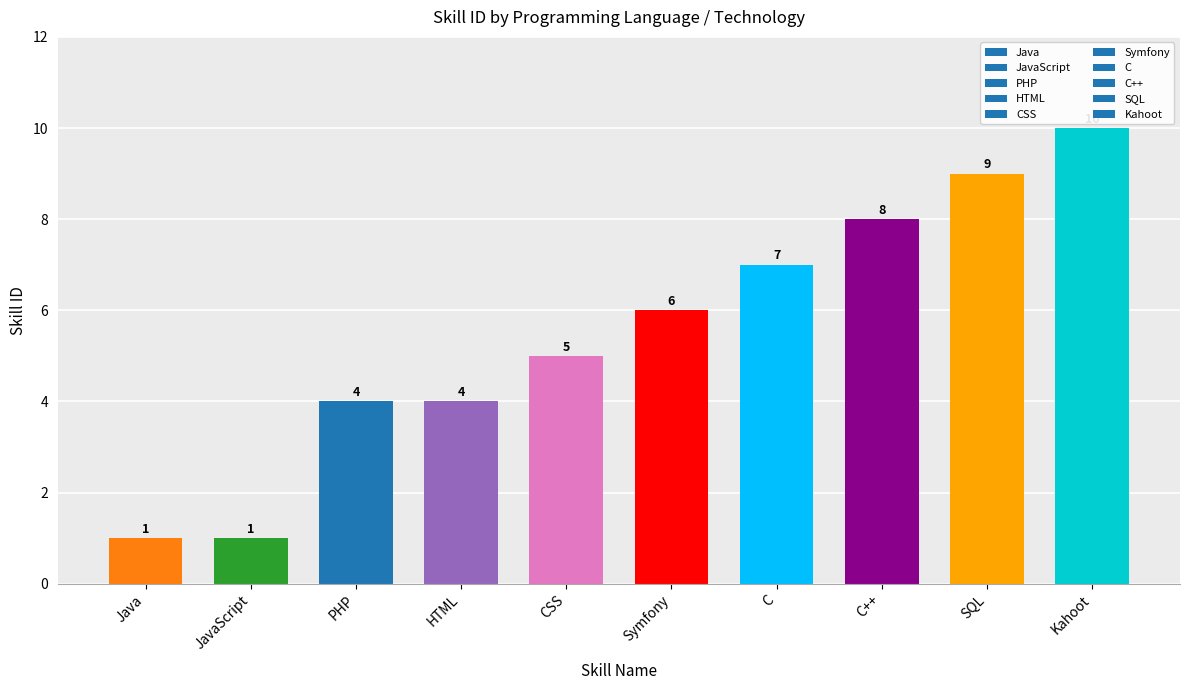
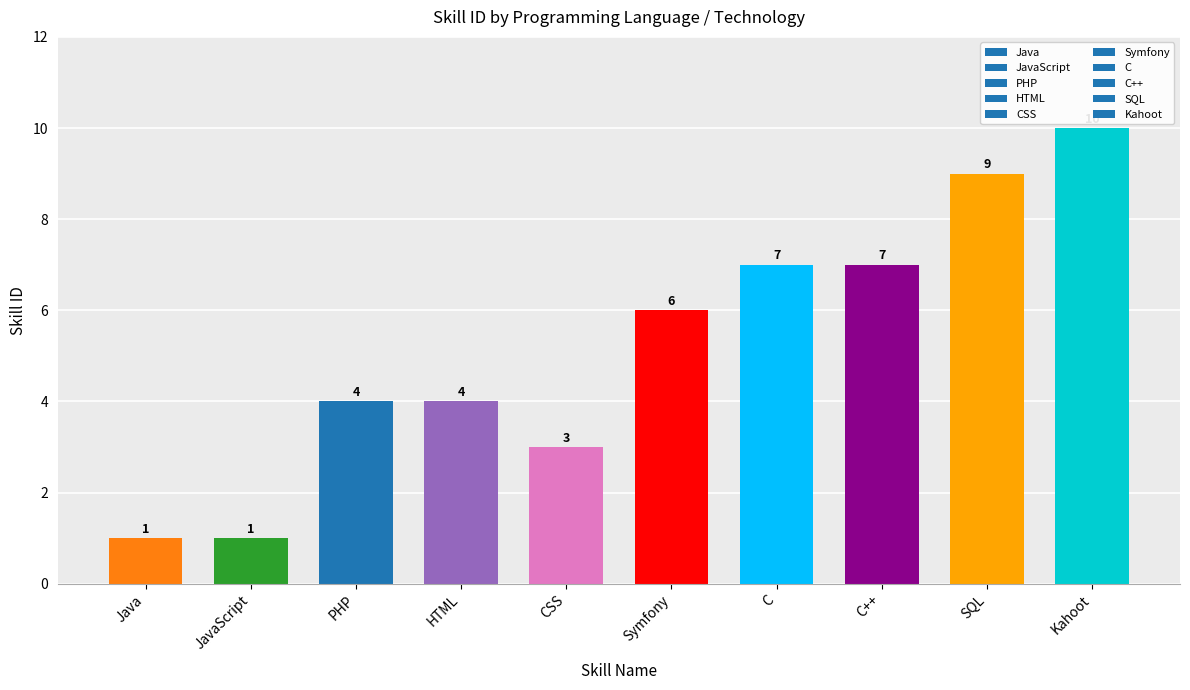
  {
    "Java": 1,
    "JavaScript": 1,
    "PHP": 4,
    "HTML": 4,
-   "CSS": 5,
+   "CSS": 3,
    "Symfony": 6,
    "C": 7,
-   "C++": 8,
+   "C++": 7,
    "SQL": 9
  }
